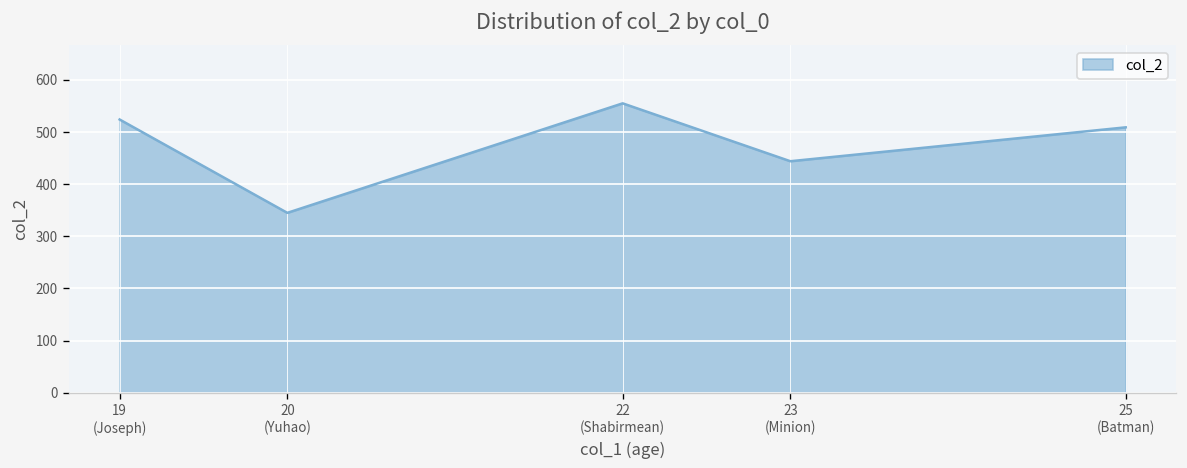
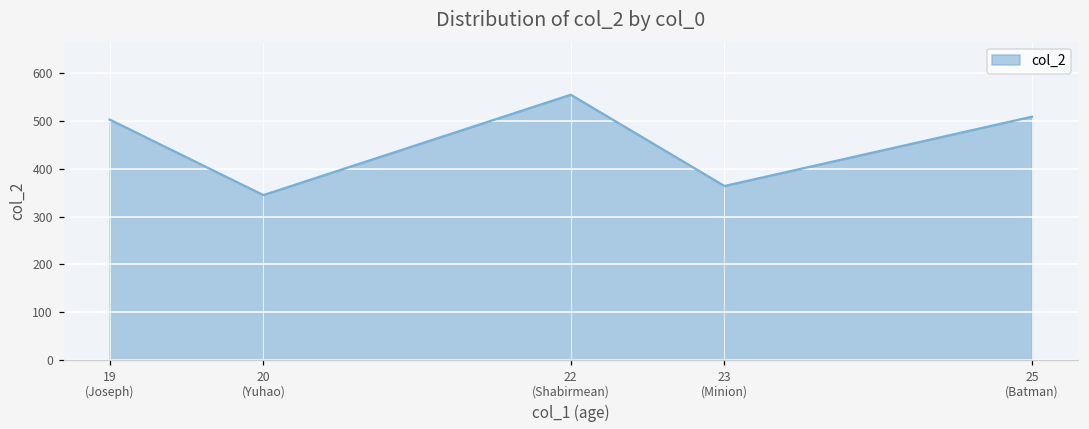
  {
-   "19 (Joseph)": 520,
+   "19 (Joseph)": 500,
    "20 (Yuhao)": 350,
    "22 (Shabirmean)": 560,
-   "23 (Minion)": 440,
+   "23 (Minion)": 360,
    "25 (Batman)": 510
  }
